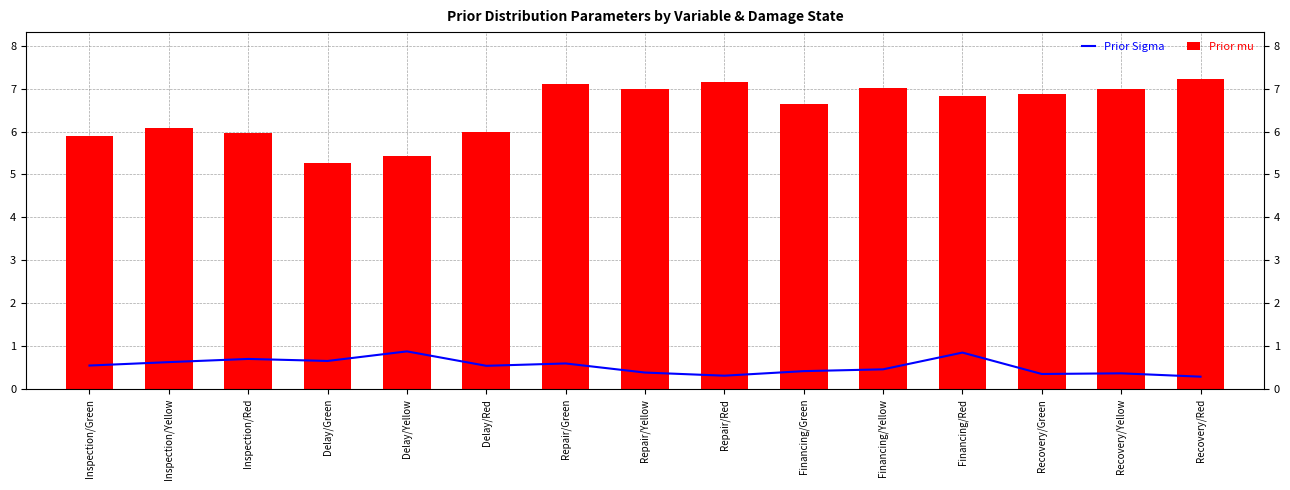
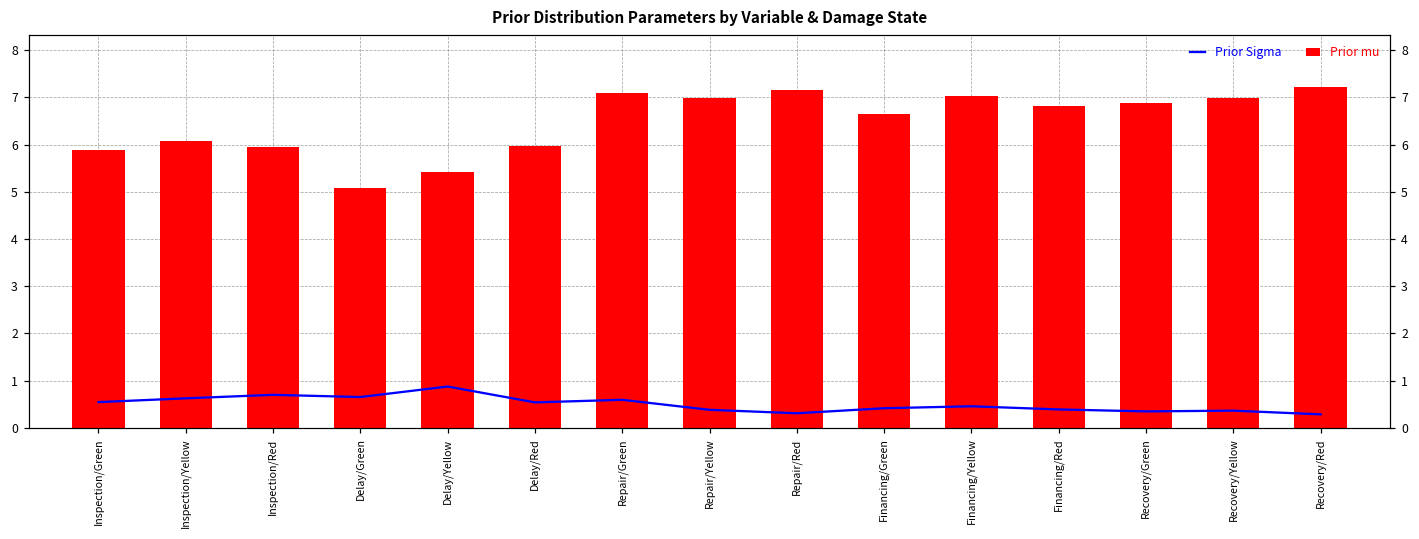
  {
    "Prior Sigma": {
      "Inspection/Green": 0.5,
      "Inspection/Yellow": 0.6,
      "Inspection/Red": 0.7,
      "Delay/Green": 0.7,
      "Delay/Yellow": 0.9,
      "Delay/Red": 0.5,
      "Repair/Green": 0.6,
      "Repair/Yellow": 0.4,
      "Repair/Red": 0.3,
      "Financing/Green": 0.4,
      "Financing/Yellow": 0.5,
-     "Financing/Red": 0.8,
+     "Financing/Red": 0.4,
      "Recovery/Green": 0.3,
      "Recovery/Yellow": 0.4,
      "Recovery/Red": 0.3
    },
    "Prior mu": {
      "Inspection/Green": 5.9,
      "Inspection/Yellow": 6.1,
      "Inspection/Red": 6.0,
-     "Delay/Green": 5.3,
+     "Delay/Green": 5.1,
      "Delay/Yellow": 5.4,
      "Delay/Red": 6.0,
      "Repair/Green": 7.1,
      "Repair/Yellow": 7.0,
      "Repair/Red": 7.2,
      "Financing/Green": 6.6,
      "Financing/Yellow": 7.0,
      "Financing/Red": 6.8,
      "Recovery/Green": 6.9,
      "Recovery/Yellow": 7.0,
      "Recovery/Red": 7.2
    }
  }
